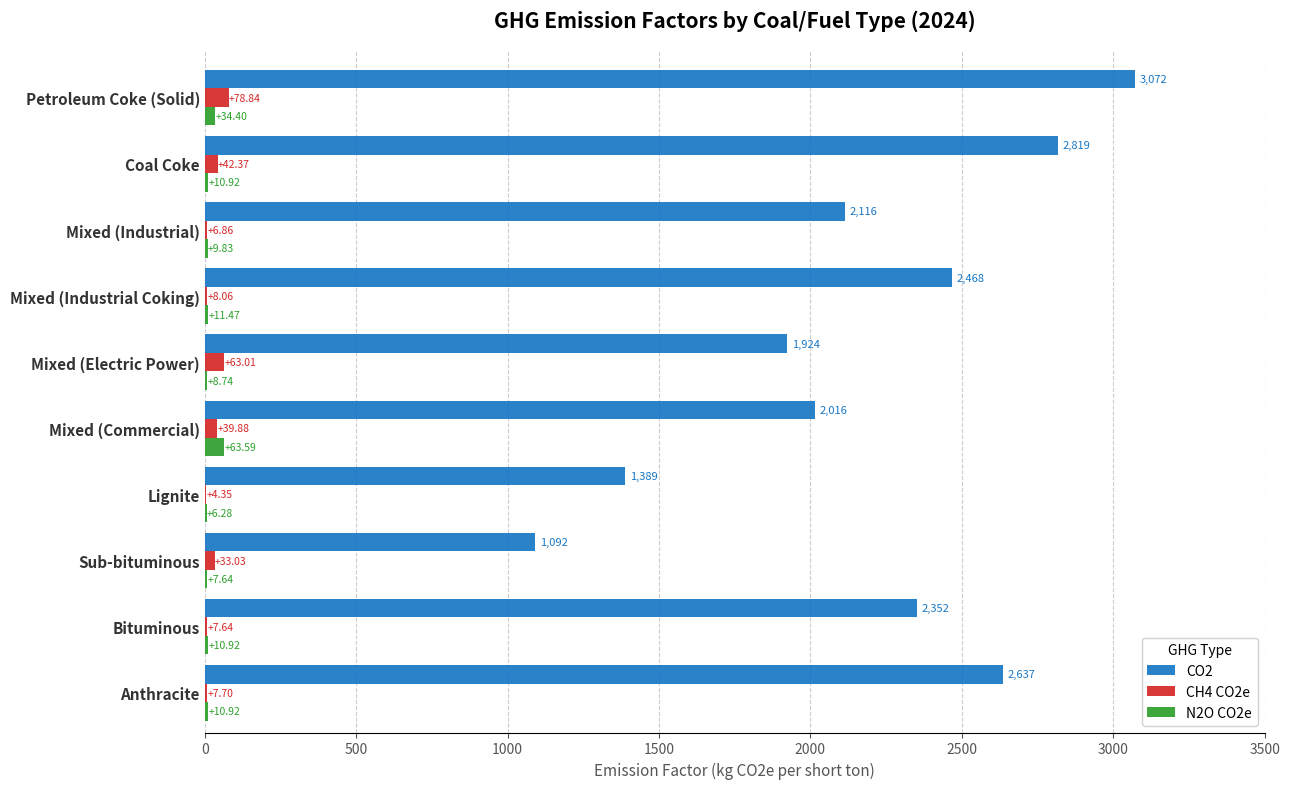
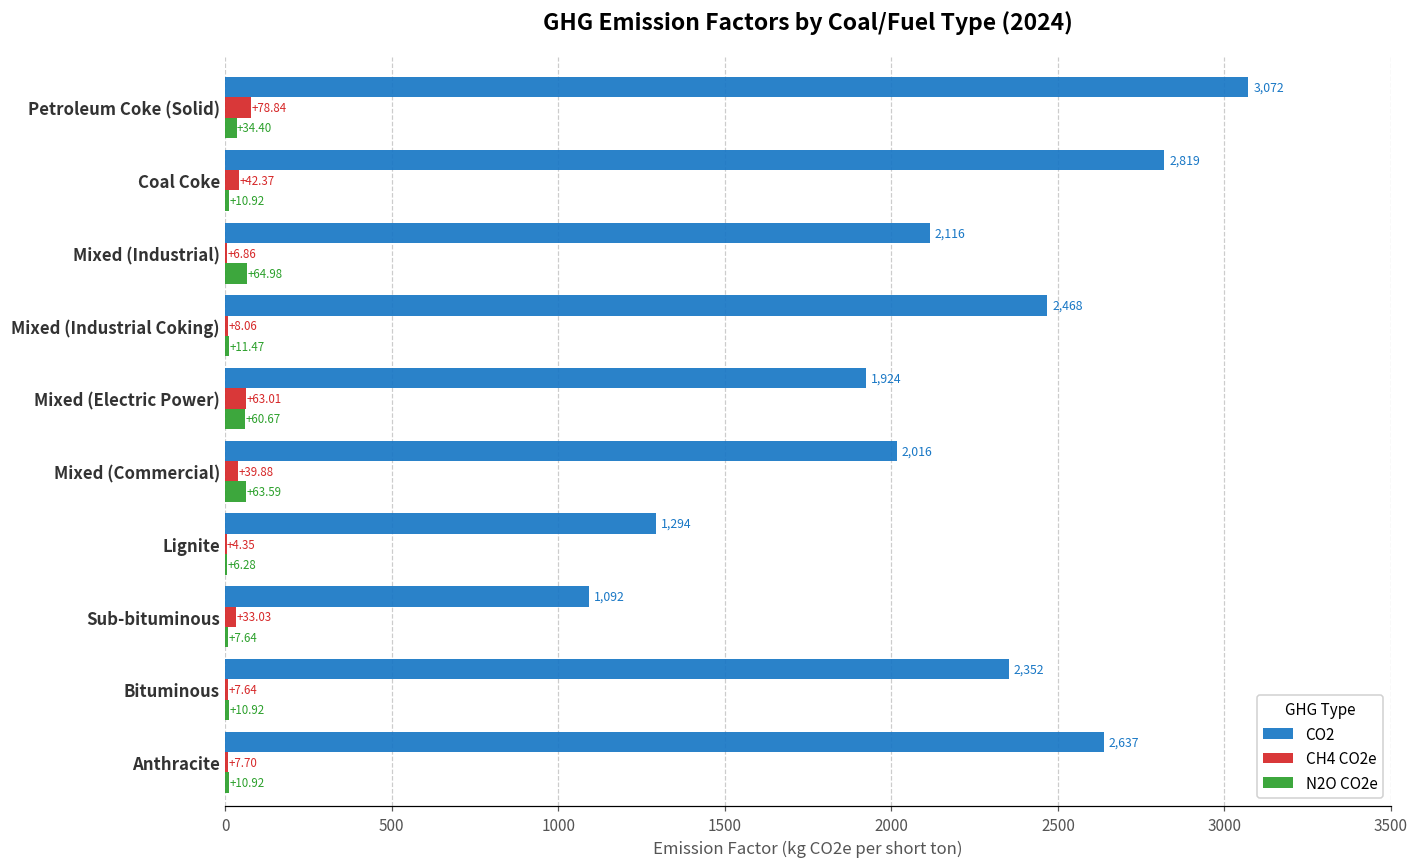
  {
    "CO2": {
      "Petroleum Coke (Solid)": "3,072",
      "Coal Coke": "2,819",
      "Mixed (Industrial)": "2,116",
      "Mixed (Industrial Coking)": "2,468",
      "Mixed (Electric Power)": "1,924",
      "Mixed (Commercial)": "2,016",
-     "Lignite": "1,389",
+     "Lignite": "1,294",
      "Sub-bituminous": "1,092",
      "Bituminous": "2,352",
      "Anthracite": "2,637"
    },
    "CH4 CO2e": {
      "Petroleum Coke (Solid)": "+78.84",
      "Coal Coke": "+42.37",
      "Mixed (Industrial)": "+6.86",
      "Mixed (Industrial Coking)": "+8.06",
      "Mixed (Electric Power)": "+63.01",
      "Mixed (Commercial)": "+39.88",
      "Lignite": "+4.35",
      "Sub-bituminous": "+33.03",
      "Bituminous": "+7.64",
      "Anthracite": "+7.70"
    },
    "N2O CO2e": {
      "Petroleum Coke (Solid)": "+34.40",
      "Coal Coke": "+10.92",
-     "Mixed (Industrial)": "+9.83",
+     "Mixed (Industrial)": "+64.98",
      "Mixed (Industrial Coking)": "+11.47",
-     "Mixed (Electric Power)": "+8.74",
+     "Mixed (Electric Power)": "+60.67",
      "Mixed (Commercial)": "+63.59",
      "Lignite": "+6.28",
      "Sub-bituminous": "+7.64",
      "Bituminous": "+10.92",
      "Anthracite": "+10.92"
    }
  }
